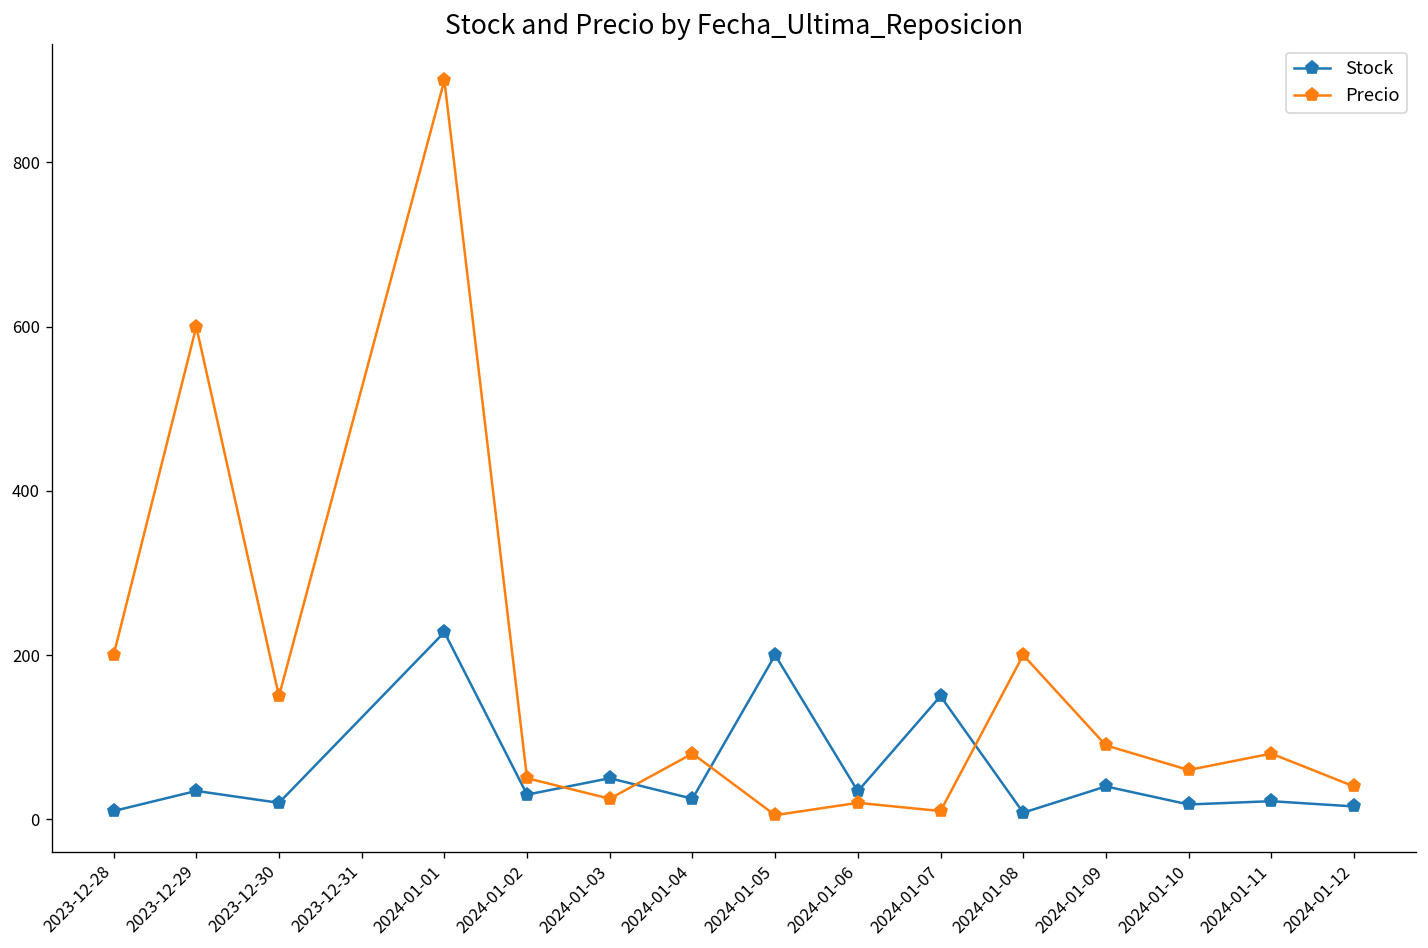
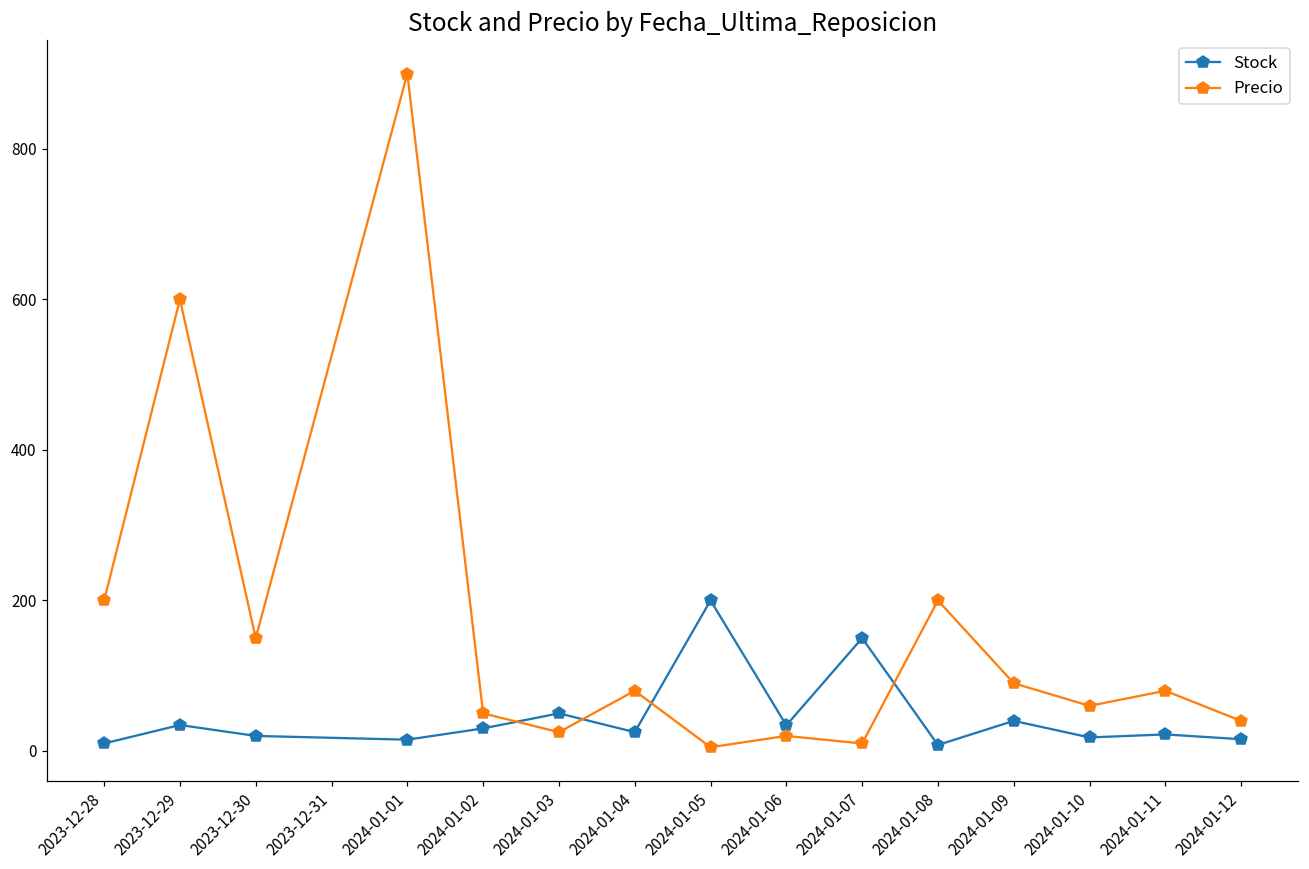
  {
    "Stock": {
      "2023-12-28": 10,
      "2023-12-29": 30,
      "2023-12-30": 20,
-     "2024-01-01": 230,
+     "2024-01-01": 20,
      "2024-01-02": 30,
      "2024-01-03": 50,
      "2024-01-04": 30,
      "2024-01-05": 200,
      "2024-01-06": 30,
      "2024-01-07": 150,
      "2024-01-08": 10,
      "2024-01-09": 40,
      "2024-01-10": 20,
      "2024-01-11": 20,
      "2024-01-12": 20
    },
    "Precio": {
      "2023-12-28": 200,
      "2023-12-29": 600,
      "2023-12-30": 150,
      "2024-01-01": 900,
      "2024-01-02": 50,
      "2024-01-03": 20,
      "2024-01-04": 80,
      "2024-01-05": 0,
      "2024-01-06": 20,
      "2024-01-07": 10,
      "2024-01-08": 200,
      "2024-01-09": 90,
      "2024-01-10": 60,
      "2024-01-11": 80,
      "2024-01-12": 40
    }
  }
